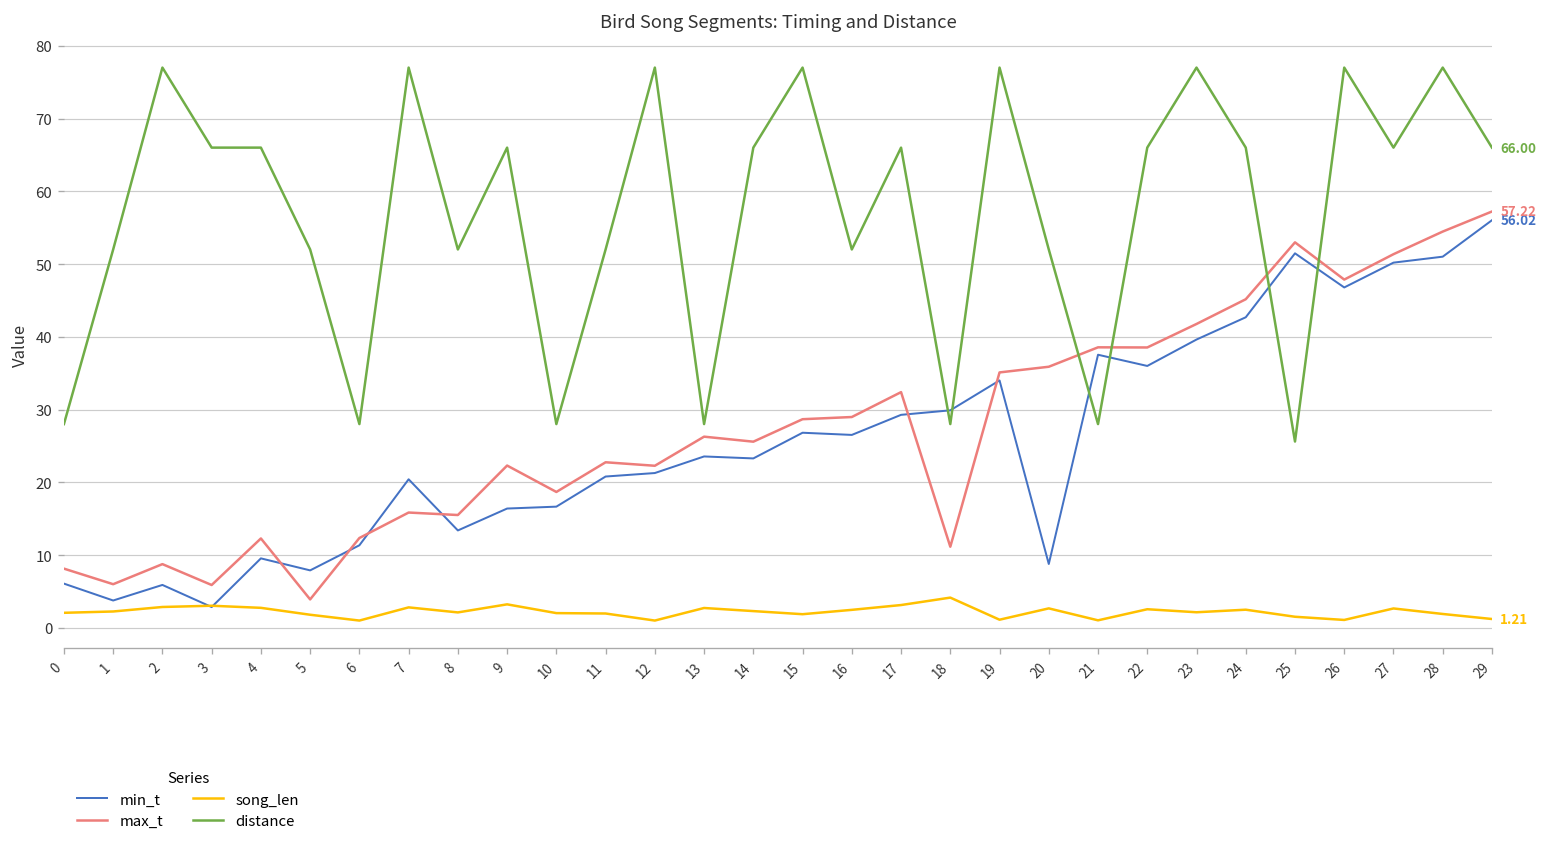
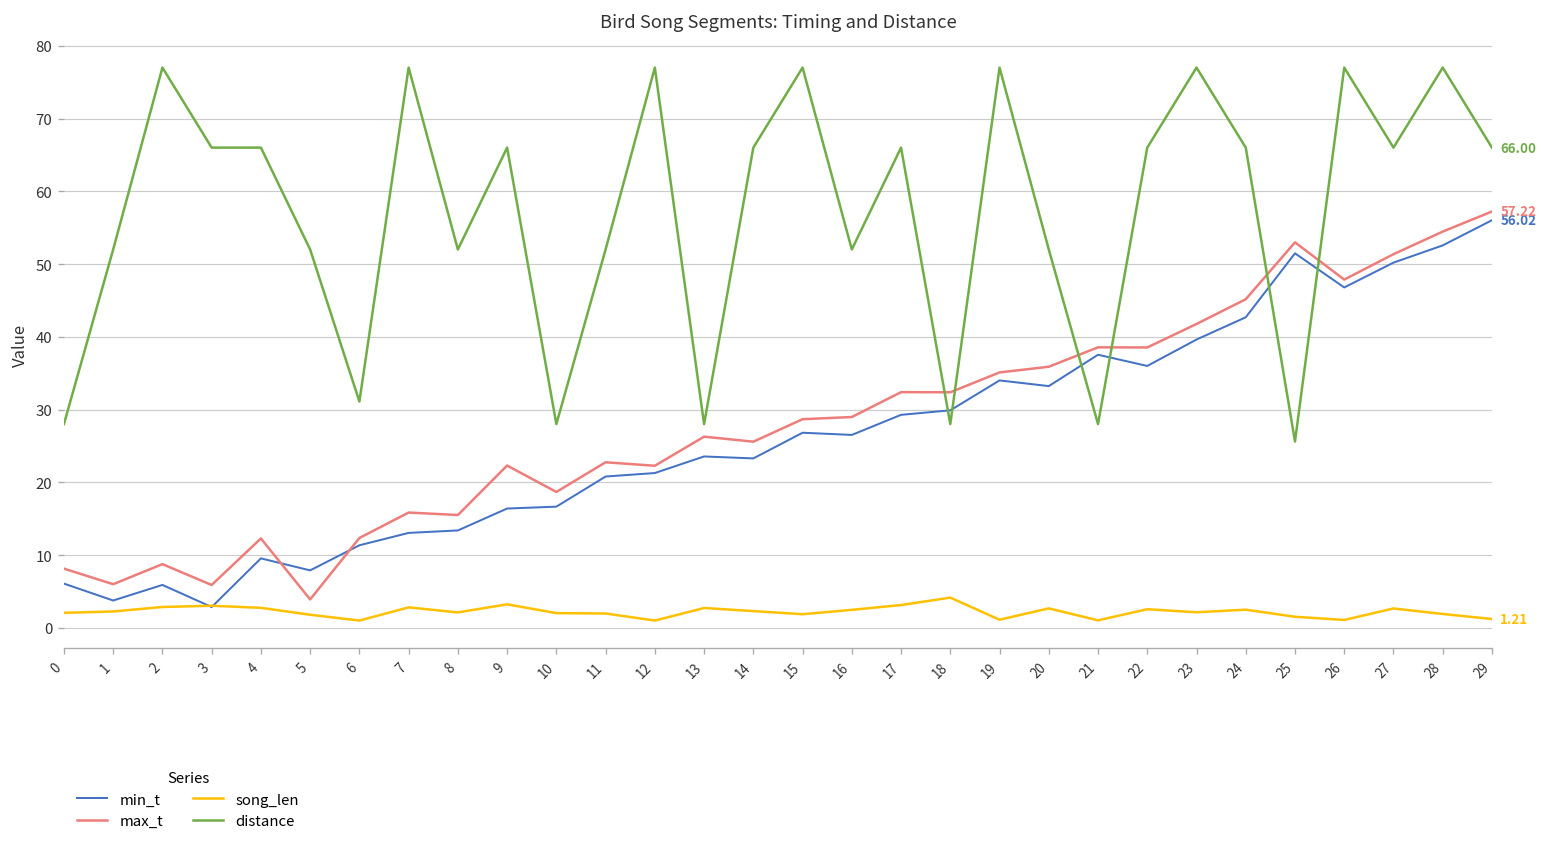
  {
    "min_t": {
      "0": 6,
      "1": 4,
      "2": 6,
      "4": 10,
      "5": 8,
      "6": 11,
-     "7": 20,
+     "7": 13,
      "8": 13,
      "9": 16,
      "10": 17,
      "11": 21,
      "12": 21,
      "13": 24,
      "14": 23,
      "15": 27,
      "16": 27,
      "17": 29,
      "18": 30,
      "19": 34,
-     "20": 9,
+     "20": 33,
      "21": 38,
      "22": 36,
      "23": 40,
      "24": 43,
      "25": 51,
      "26": 47,
      "27": 50,
-     "28": 51
+     "28": 53
    },
    "max_t": {
      "0": 8,
      "1": 6,
      "2": 9,
      "3": 6,
      "4": 12,
      "5": 4,
      "6": 12,
      "7": 16,
      "8": 16,
      "9": 22,
      "10": 19,
      "11": 23,
      "12": 22,
      "13": 26,
      "14": 26,
      "15": 29,
      "16": 29,
      "17": 32,
-     "18": 11,
+     "18": 32,
      "19": 35,
      "20": 36,
      "21": 39,
      "22": 39,
      "23": 42,
      "24": 45,
      "25": 53,
      "26": 48,
      "27": 51,
      "28": 54
    },
    "song_len": {
      "29": 1.21
    },
    "distance": {
      "0": 28,
      "1": 52,
      "2": 77,
      "3": 66,
      "4": 66,
      "5": 52,
-     "6": 28,
+     "6": 31,
      "7": 77,
      "8": 52,
      "9": 66,
      "10": 28,
      "11": 52,
      "12": 77,
      "13": 28,
      "14": 66,
      "15": 77,
      "16": 52,
      "17": 66,
      "18": 28,
      "19": 77,
      "20": 52,
      "21": 28,
      "22": 66,
      "23": 77,
      "24": 66,
      "25": 26,
      "26": 77,
      "27": 66,
      "28": 77
    }
  }
